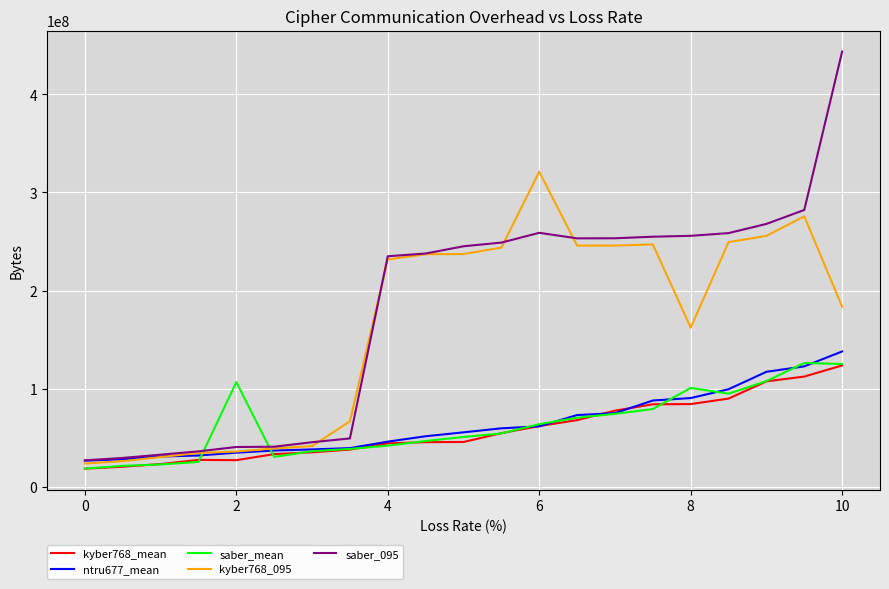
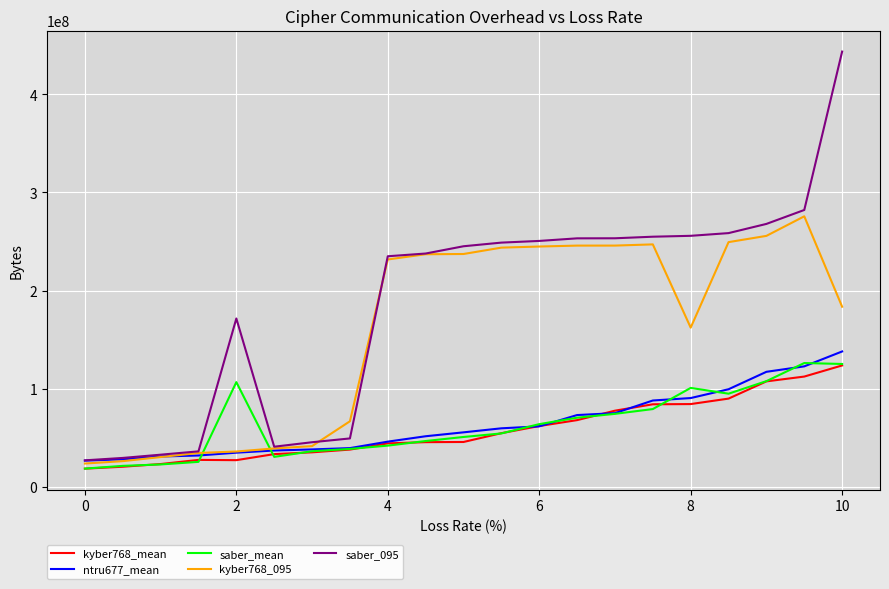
  {
    "kyber768_mean": {
      "2": 30000000,
      "8": 80000000
    },
    "ntru677_mean": {
      "8": 90000000,
      "10": 140000000
    },
    "saber_mean": {
      "2": 110000000,
      "8": 100000000
    },
    "kyber768_095": {
      "0": 20000000,
      "4": 230000000,
-     "6": 320000000,
+     "6": 240000000,
      "8": 160000000,
      "10": 180000000
    },
    "saber_095": {
-     "2": 40000000,
+     "2": 170000000,
      "4": 230000000,
-     "6": 260000000,
+     "6": 250000000,
      "8": 260000000,
      "10": 440000000
    }
  }
